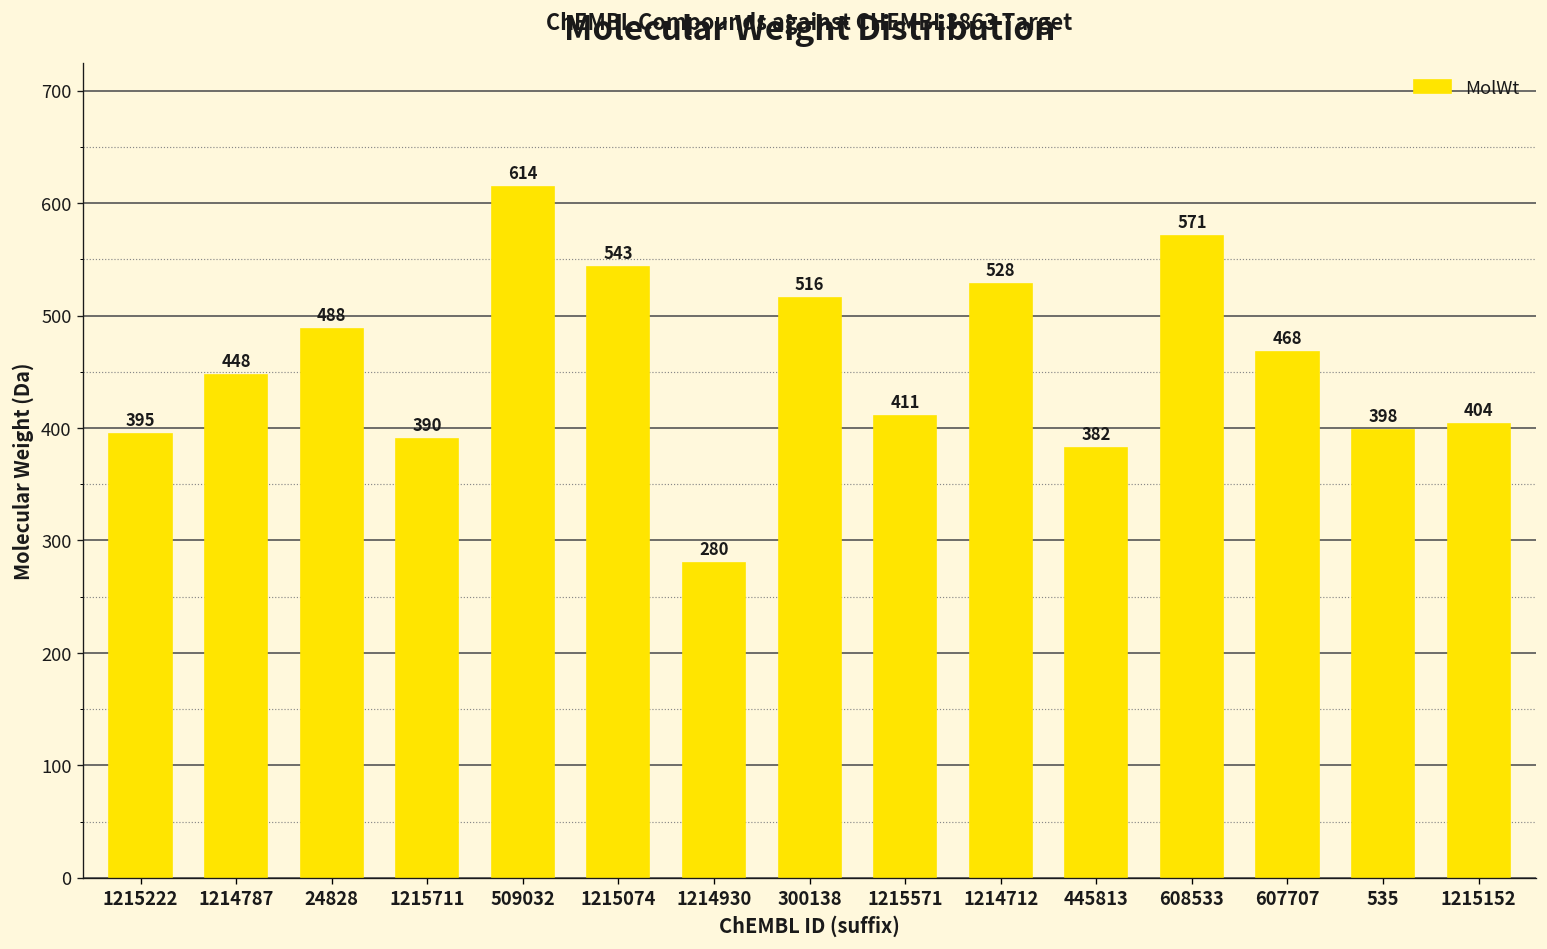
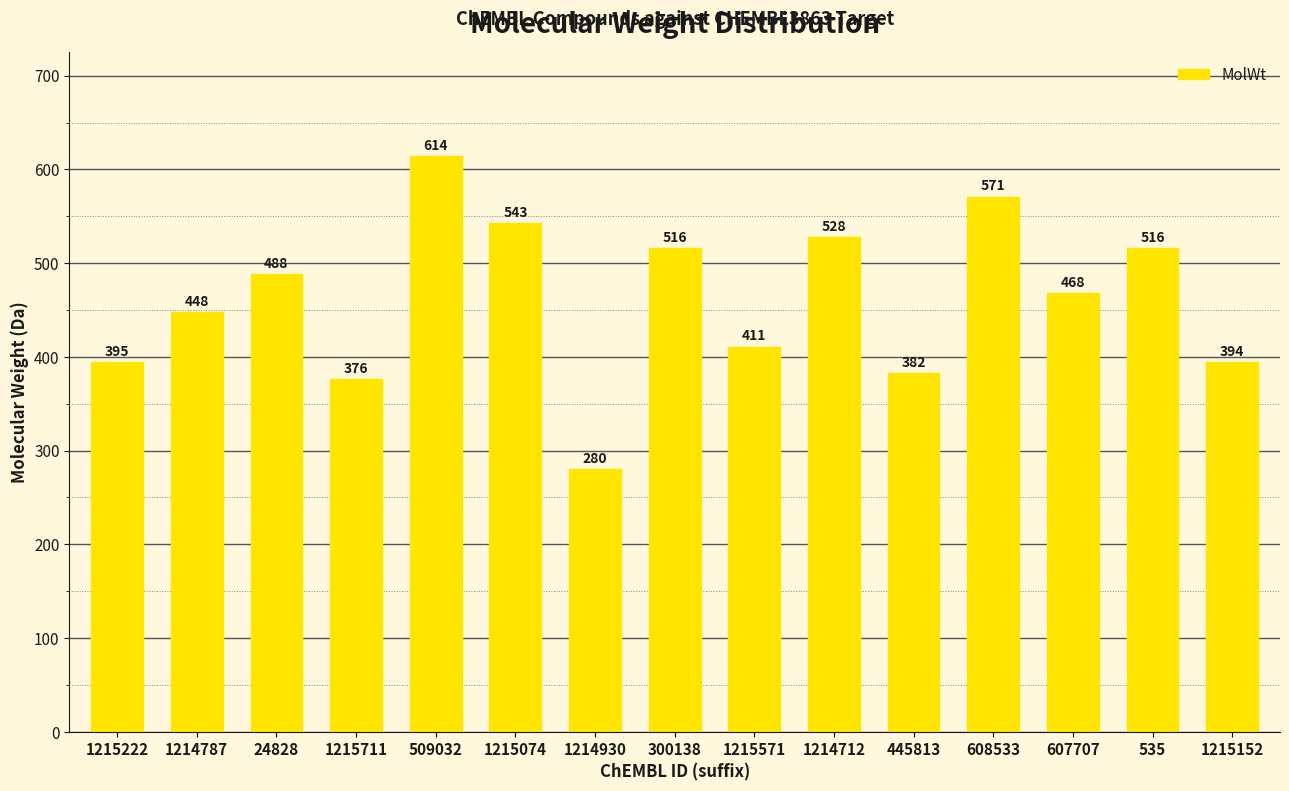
  {
    "1215222": 395,
    "1214787": 448,
    "24828": 488,
-   "1215711": 390,
+   "1215711": 376,
    "509032": 614,
    "1215074": 543,
    "1214930": 280,
    "300138": 516,
    "1215571": 411,
    "1214712": 528,
    "445813": 382,
    "608533": 571,
    "607707": 468,
-   "535": 398,
-   "1215152": 404
+   "535": 516,
+   "1215152": 394
  }
